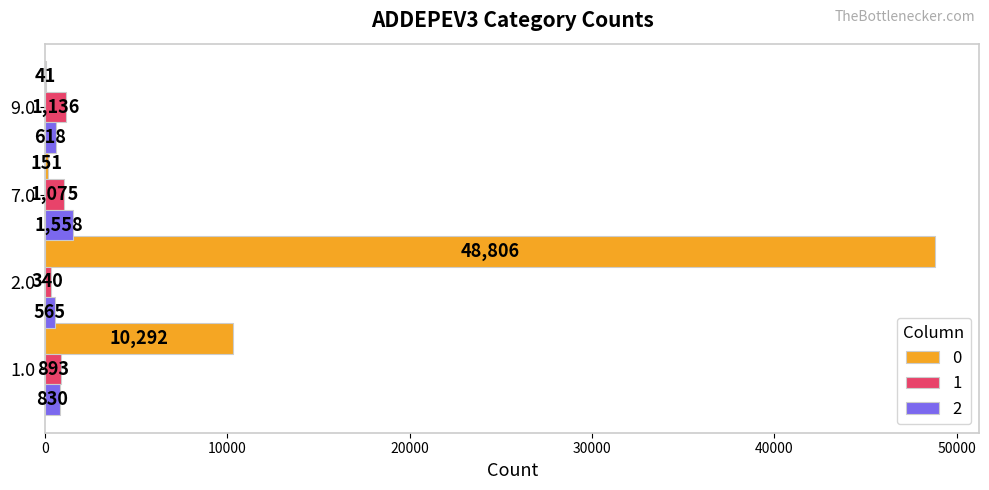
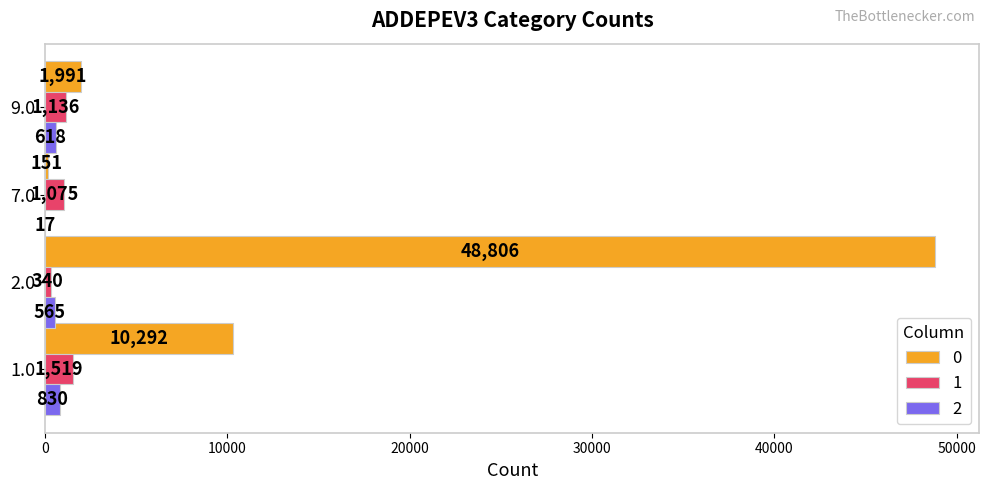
  {
    "0": {
-     "9.0": "41",
+     "9.0": "1,991",
      "7.0": "151",
      "2.0": "48,806",
      "1.0": "10,292"
    },
    "1": {
      "9.0": "1,136",
      "7.0": "1,075",
      "2.0": "340",
-     "1.0": "893"
+     "1.0": "1,519"
    },
    "2": {
      "9.0": "618",
-     "7.0": "1,558",
+     "7.0": "17",
      "2.0": "565",
      "1.0": "830"
    }
  }
